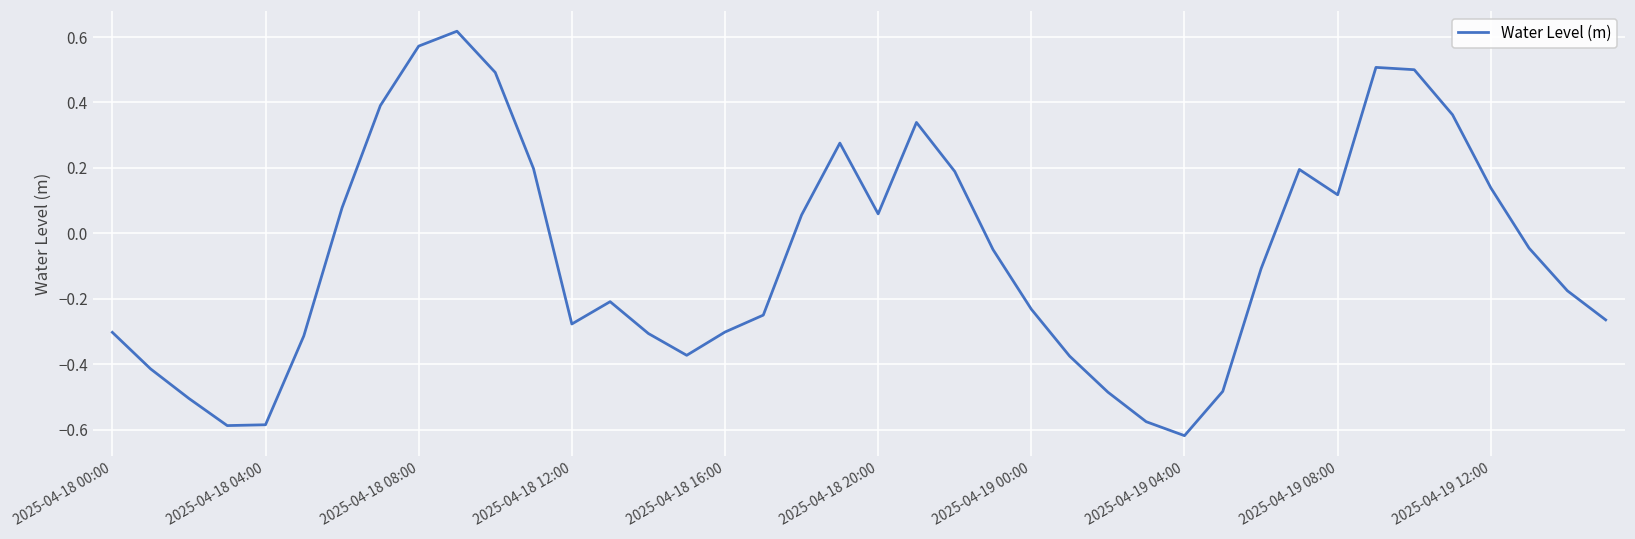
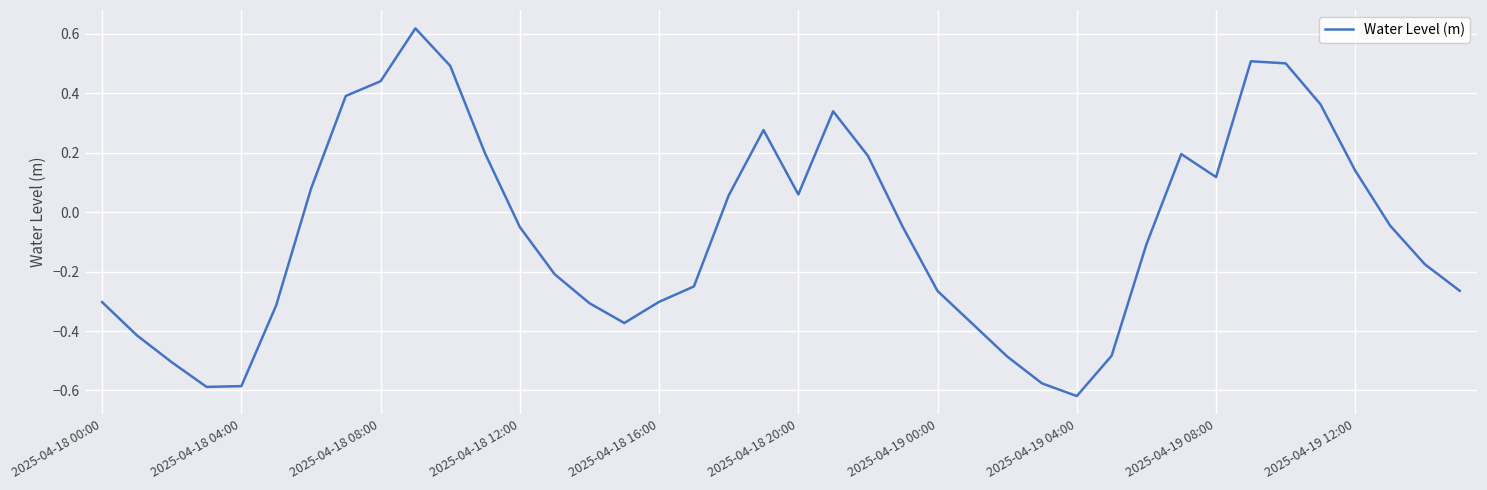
  {
    "2025-04-18 00:00": -0.30,
    "2025-04-18 04:00": -0.59,
-   "2025-04-18 08:00": 0.57,
-   "2025-04-18 12:00": -0.28,
+   "2025-04-18 08:00": 0.44,
+   "2025-04-18 12:00": -0.05,
    "2025-04-18 16:00": -0.30,
    "2025-04-18 20:00": 0.06,
-   "2025-04-19 00:00": -0.23,
+   "2025-04-19 00:00": -0.27,
    "2025-04-19 04:00": -0.62,
    "2025-04-19 08:00": 0.12,
    "2025-04-19 12:00": 0.14
  }
